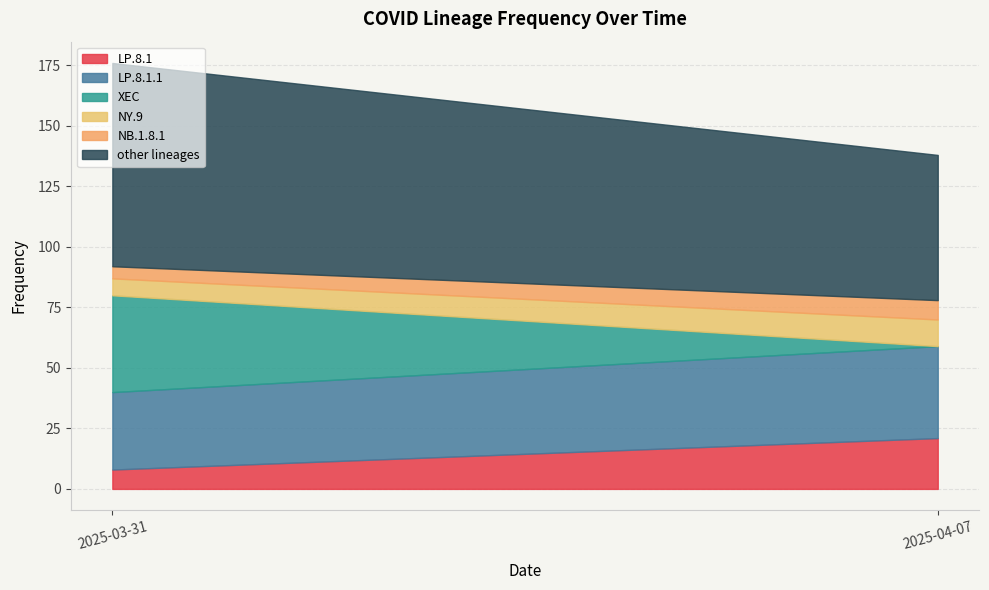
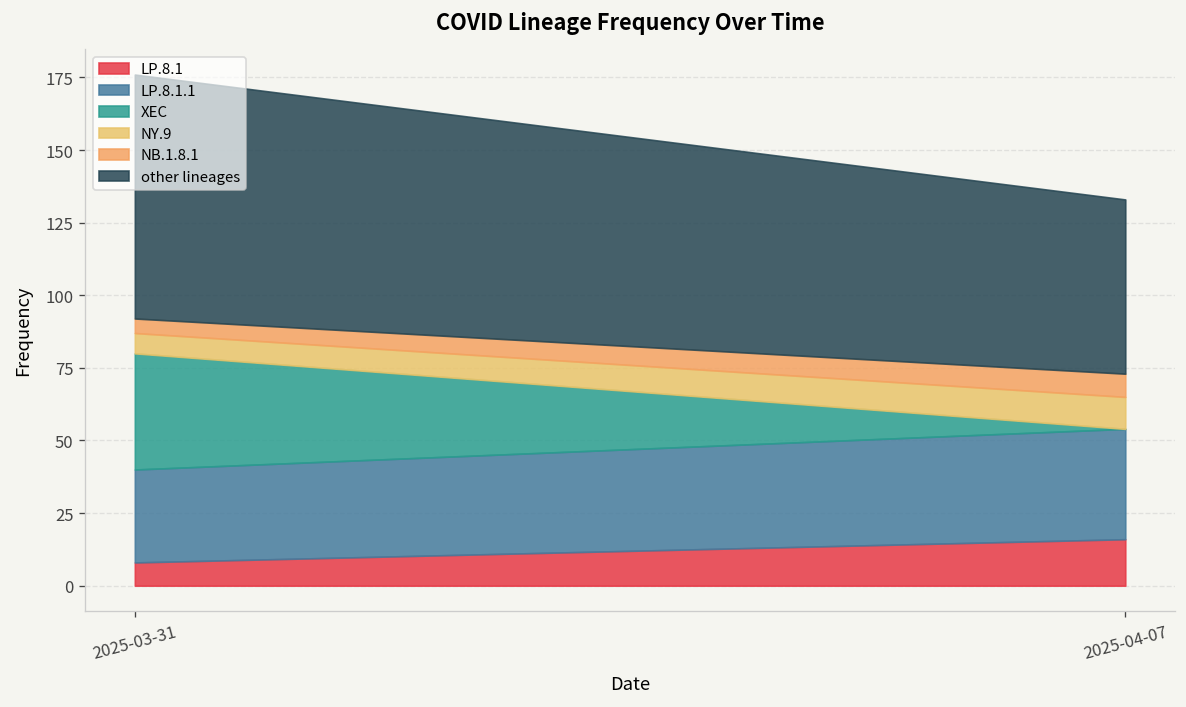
  {
    "LP.8.1": {
      "2025-03-31": 8,
-     "2025-04-07": 21
+     "2025-04-07": 16
    },
    "other lineages": {
      "2025-04-07": 60
    }
  }
